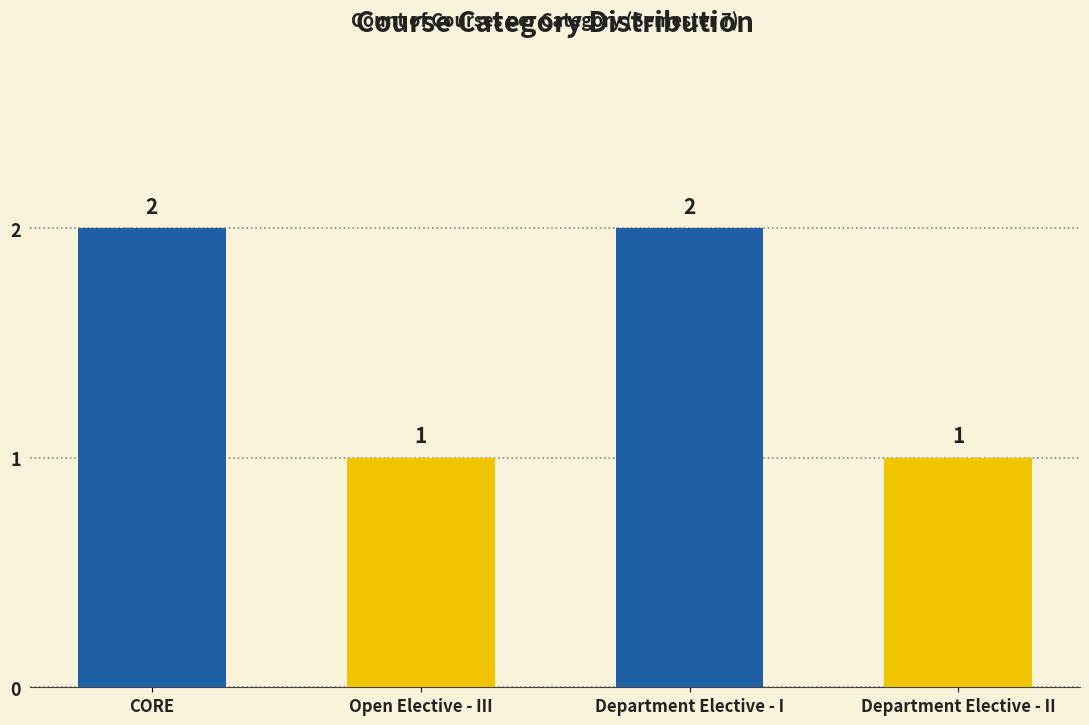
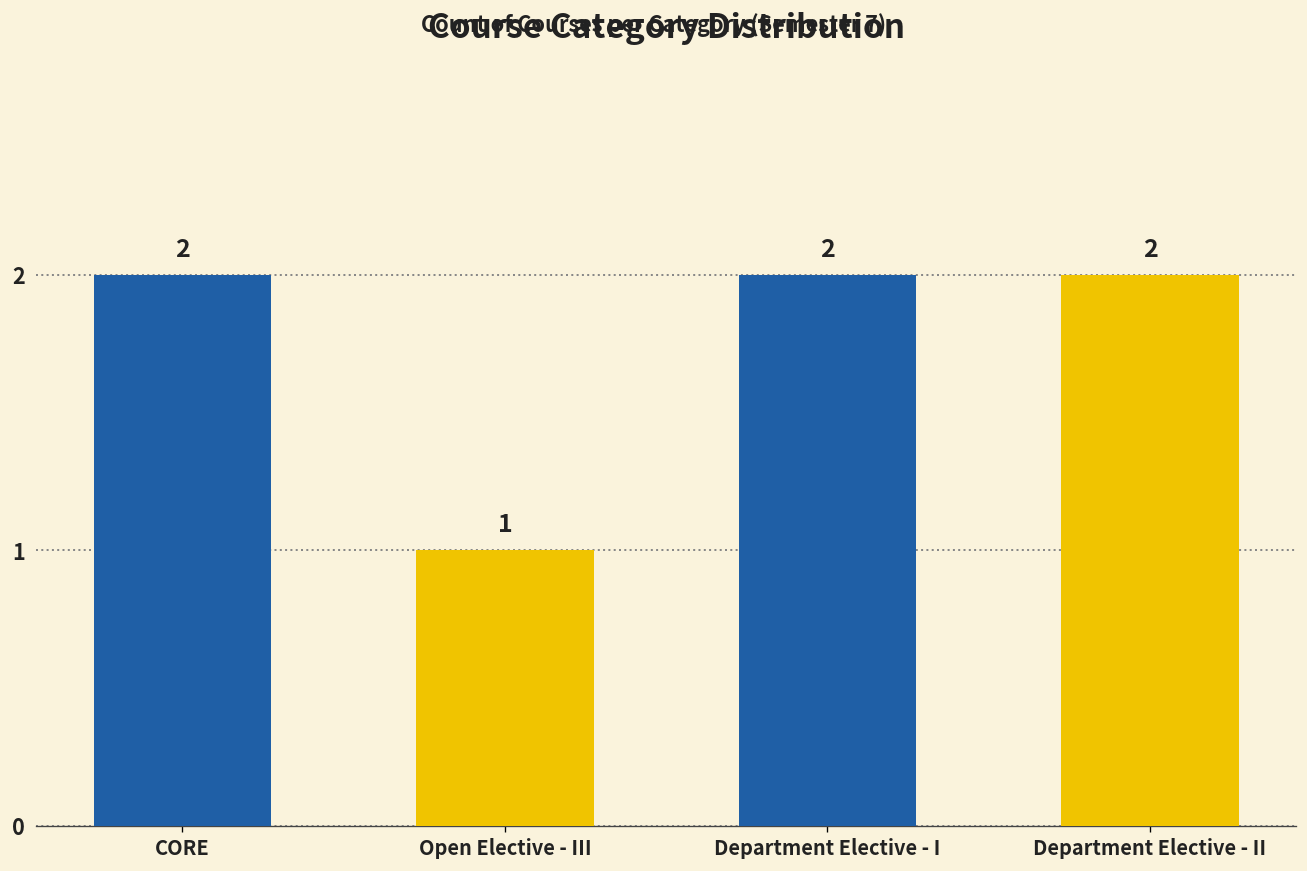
  {
    "CORE": 2,
    "Open Elective - III": 1,
    "Department Elective - I": 2,
-   "Department Elective - II": 1
+   "Department Elective - II": 2
  }
